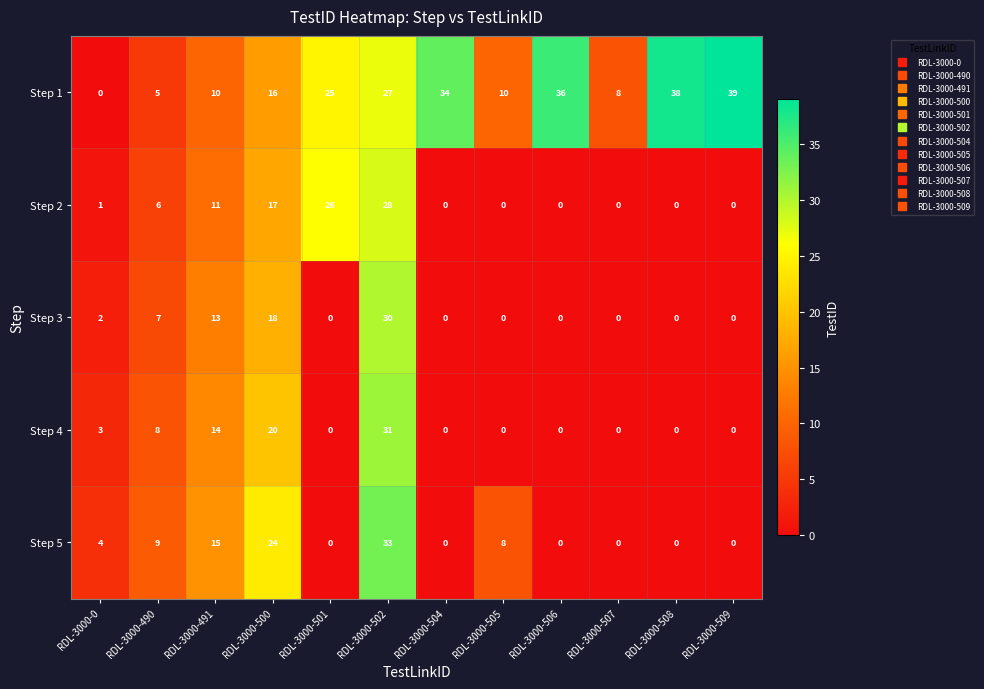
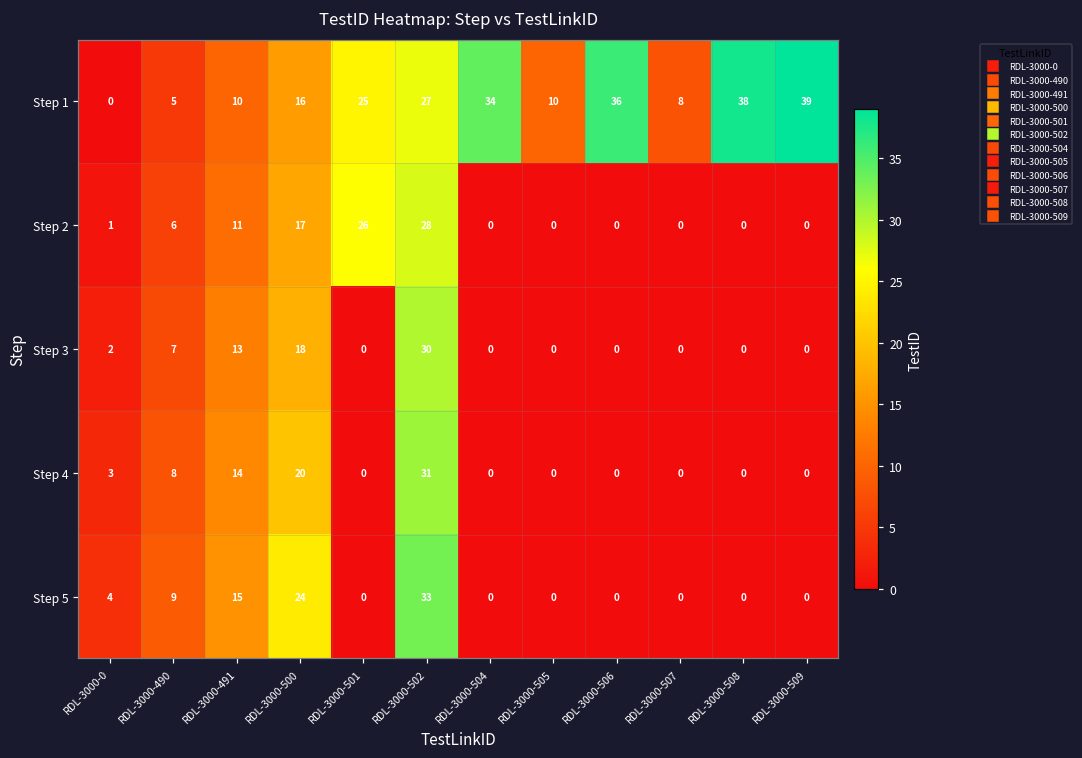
  {
    "Step 1": {
      "RDL-3000-0": 0,
      "RDL-3000-490": 5,
      "RDL-3000-491": 10,
      "RDL-3000-500": 16,
      "RDL-3000-501": 25,
      "RDL-3000-502": 27,
      "RDL-3000-504": 34,
      "RDL-3000-505": 10,
      "RDL-3000-506": 36,
      "RDL-3000-507": 8,
      "RDL-3000-508": 38,
      "RDL-3000-509": 39
    },
    "Step 2": {
      "RDL-3000-0": 1,
      "RDL-3000-490": 6,
      "RDL-3000-491": 11,
      "RDL-3000-500": 17,
      "RDL-3000-501": 26,
      "RDL-3000-502": 28,
      "RDL-3000-504": 0,
      "RDL-3000-505": 0,
      "RDL-3000-506": 0,
      "RDL-3000-507": 0,
      "RDL-3000-508": 0,
      "RDL-3000-509": 0
    },
    "Step 3": {
      "RDL-3000-0": 2,
      "RDL-3000-490": 7,
      "RDL-3000-491": 13,
      "RDL-3000-500": 18,
      "RDL-3000-501": 0,
      "RDL-3000-502": 30,
      "RDL-3000-504": 0,
      "RDL-3000-505": 0,
      "RDL-3000-506": 0,
      "RDL-3000-507": 0,
      "RDL-3000-508": 0,
      "RDL-3000-509": 0
    },
    "Step 4": {
      "RDL-3000-0": 3,
      "RDL-3000-490": 8,
      "RDL-3000-491": 14,
      "RDL-3000-500": 20,
      "RDL-3000-501": 0,
      "RDL-3000-502": 31,
      "RDL-3000-504": 0,
      "RDL-3000-505": 0,
      "RDL-3000-506": 0,
      "RDL-3000-507": 0,
      "RDL-3000-508": 0,
      "RDL-3000-509": 0
    },
    "Step 5": {
      "RDL-3000-0": 4,
      "RDL-3000-490": 9,
      "RDL-3000-491": 15,
      "RDL-3000-500": 24,
      "RDL-3000-501": 0,
      "RDL-3000-502": 33,
      "RDL-3000-504": 0,
-     "RDL-3000-505": 8,
+     "RDL-3000-505": 0,
      "RDL-3000-506": 0,
      "RDL-3000-507": 0,
      "RDL-3000-508": 0,
      "RDL-3000-509": 0
    }
  }
